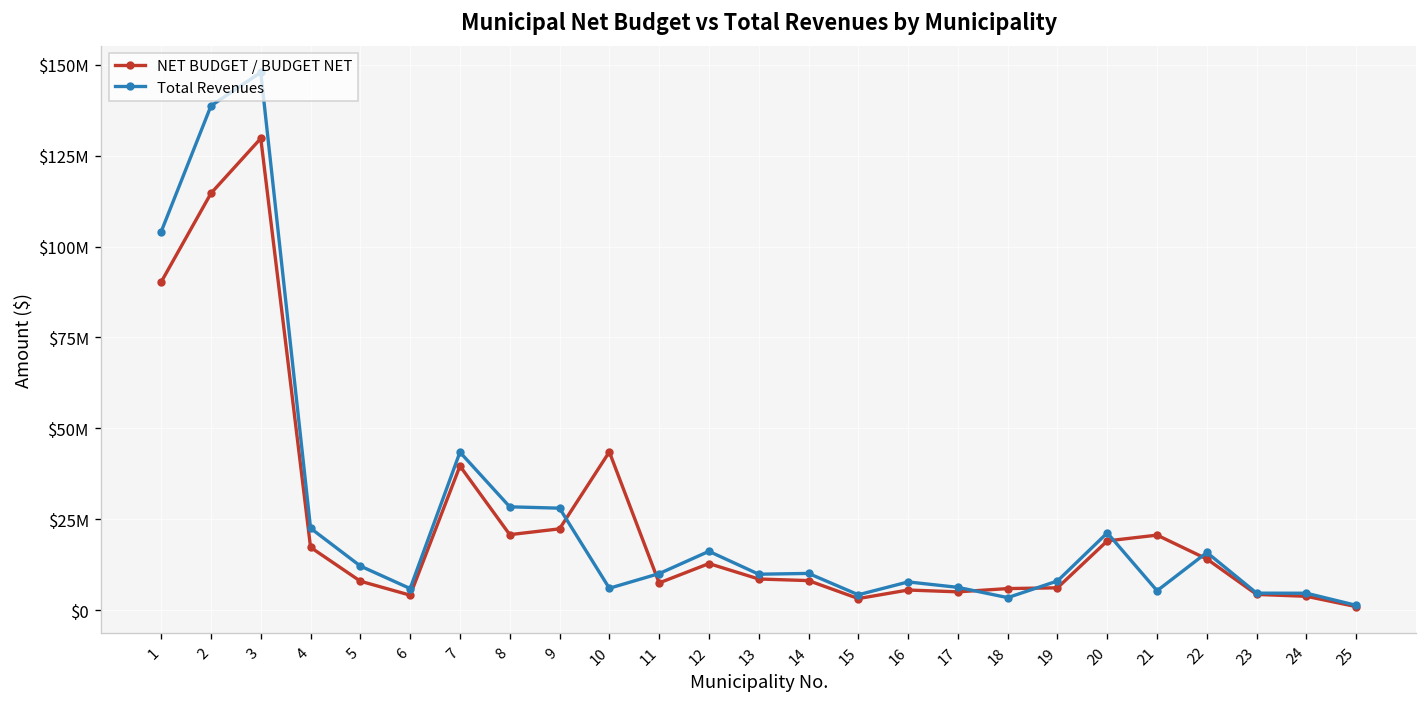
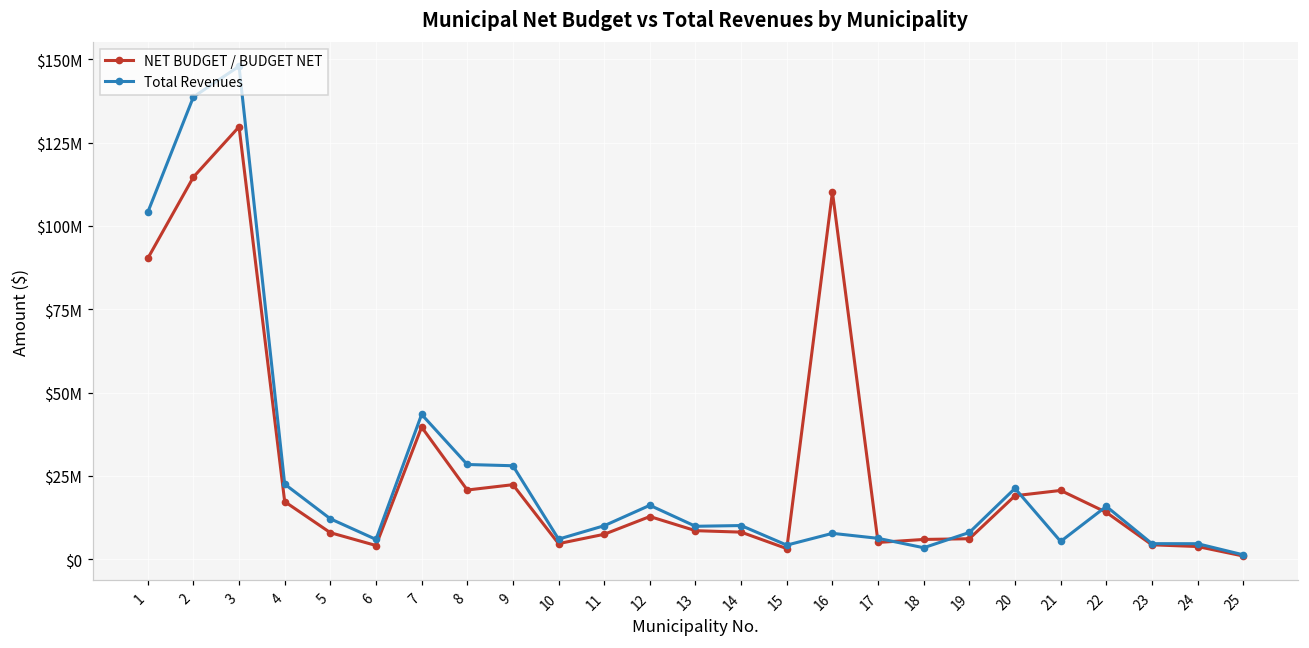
  {
    "NET BUDGET / BUDGET NET": {
      "1": "$90000000",
      "2": "$115000000",
      "3": "$130000000",
      "4": "$17000000",
      "5": "$8000000",
      "6": "$4000000",
      "7": "$40000000",
      "8": "$21000000",
      "9": "$22000000",
-     "10": "$44000000",
+     "10": "$5000000",
      "11": "$7000000",
      "12": "$13000000",
      "13": "$9000000",
      "14": "$8000000",
      "15": "$3000000",
-     "16": "$6000000",
+     "16": "$110000000",
      "17": "$5000000",
      "18": "$6000000",
      "19": "$6000000",
      "20": "$19000000",
      "21": "$21000000",
      "22": "$14000000",
      "24": "$4000000"
    },
    "Total Revenues": {
      "1": "$104000000",
      "2": "$139000000",
      "4": "$23000000",
      "5": "$12000000",
      "6": "$6000000",
      "7": "$43000000",
      "8": "$28000000",
      "9": "$28000000",
      "10": "$6000000",
      "11": "$10000000",
      "12": "$16000000",
      "13": "$10000000",
      "14": "$10000000",
      "15": "$4000000",
      "16": "$8000000",
      "17": "$6000000",
      "18": "$3000000",
      "19": "$8000000",
      "20": "$21000000",
      "21": "$5000000",
      "22": "$16000000",
      "24": "$5000000"
    }
  }
